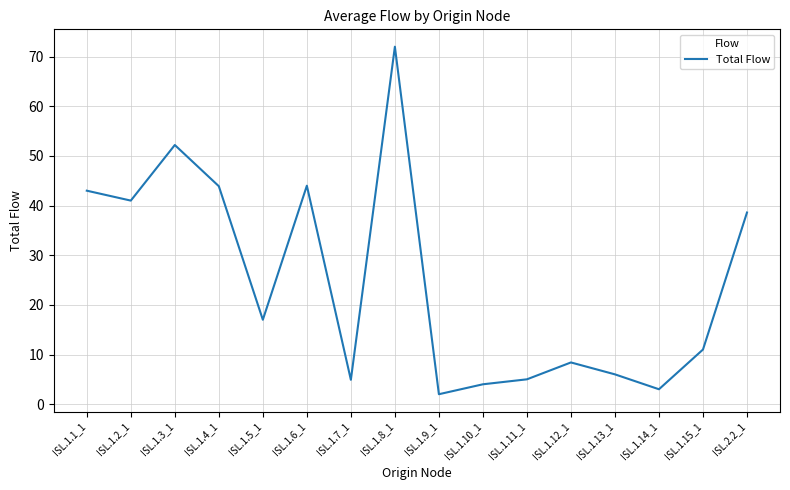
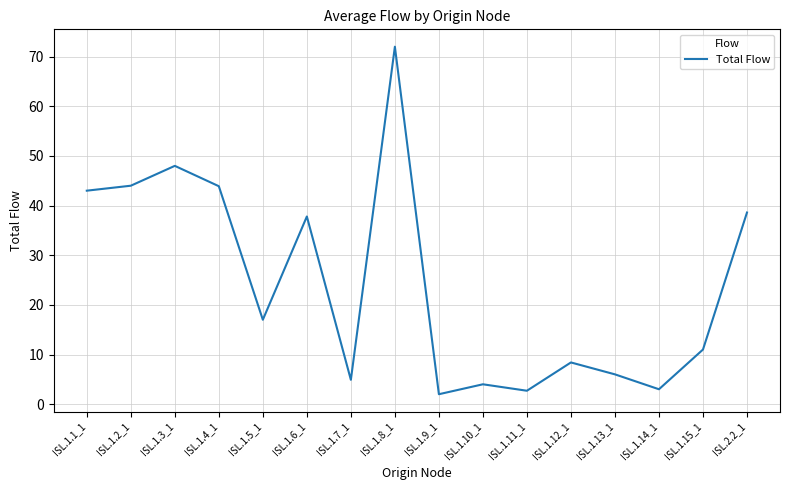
  {
    "ISL.1.1_1": 43,
-   "ISL.1.2_1": 41,
-   "ISL.1.3_1": 52,
+   "ISL.1.2_1": 44,
+   "ISL.1.3_1": 48,
    "ISL.1.4_1": 44,
    "ISL.1.5_1": 17,
-   "ISL.1.6_1": 44,
+   "ISL.1.6_1": 38,
    "ISL.1.7_1": 5,
    "ISL.1.8_1": 72,
    "ISL.1.9_1": 2,
    "ISL.1.10_1": 4,
-   "ISL.1.11_1": 5,
+   "ISL.1.11_1": 3,
    "ISL.1.12_1": 8,
    "ISL.1.13_1": 6,
    "ISL.1.14_1": 3,
    "ISL.1.15_1": 11,
    "ISL.2.2_1": 39
  }
